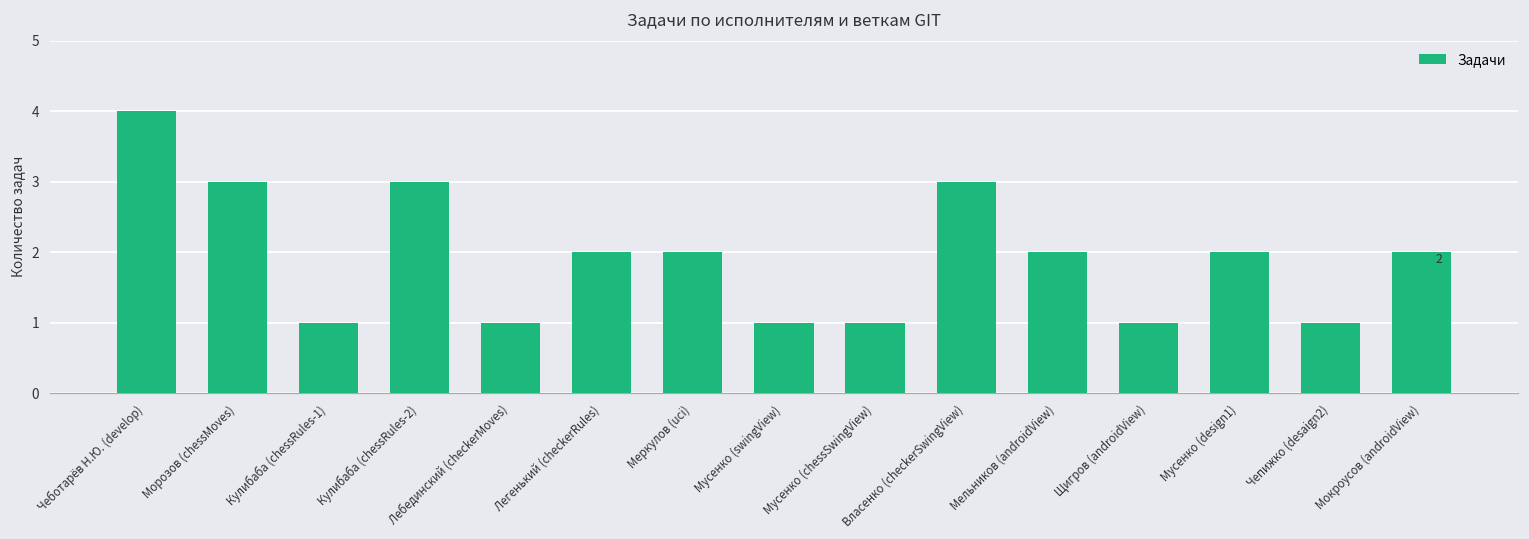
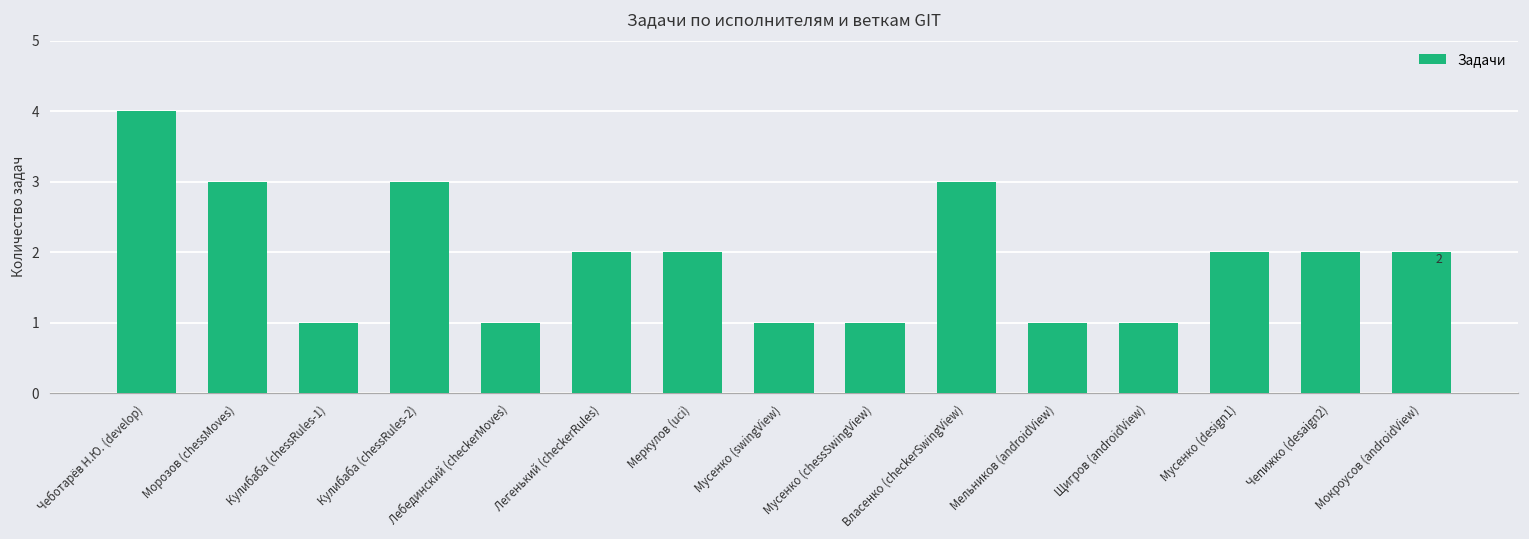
  {
    "Чеботарёв Н.Ю. (develop)": 4,
    "Морозов (chessMoves)": 3,
    "Кулибаба (chessRules-1)": 1,
    "Кулибаба (chessRules-2)": 3,
    "Лебединский (checkerMoves)": 1,
    "Легенький (checkerRules)": 2,
    "Меркулов (uci)": 2,
    "Мусенко (swingView)": 1,
    "Мусенко (chessSwingView)": 1,
    "Власенко (checkerSwingView)": 3,
-   "Мельников (androidView)": 2,
+   "Мельников (androidView)": 1,
    "Щигров (androidView)": 1,
    "Мусенко (design1)": 2,
-   "Чепижко (desaign2)": 1
+   "Чепижко (desaign2)": 2
  }
